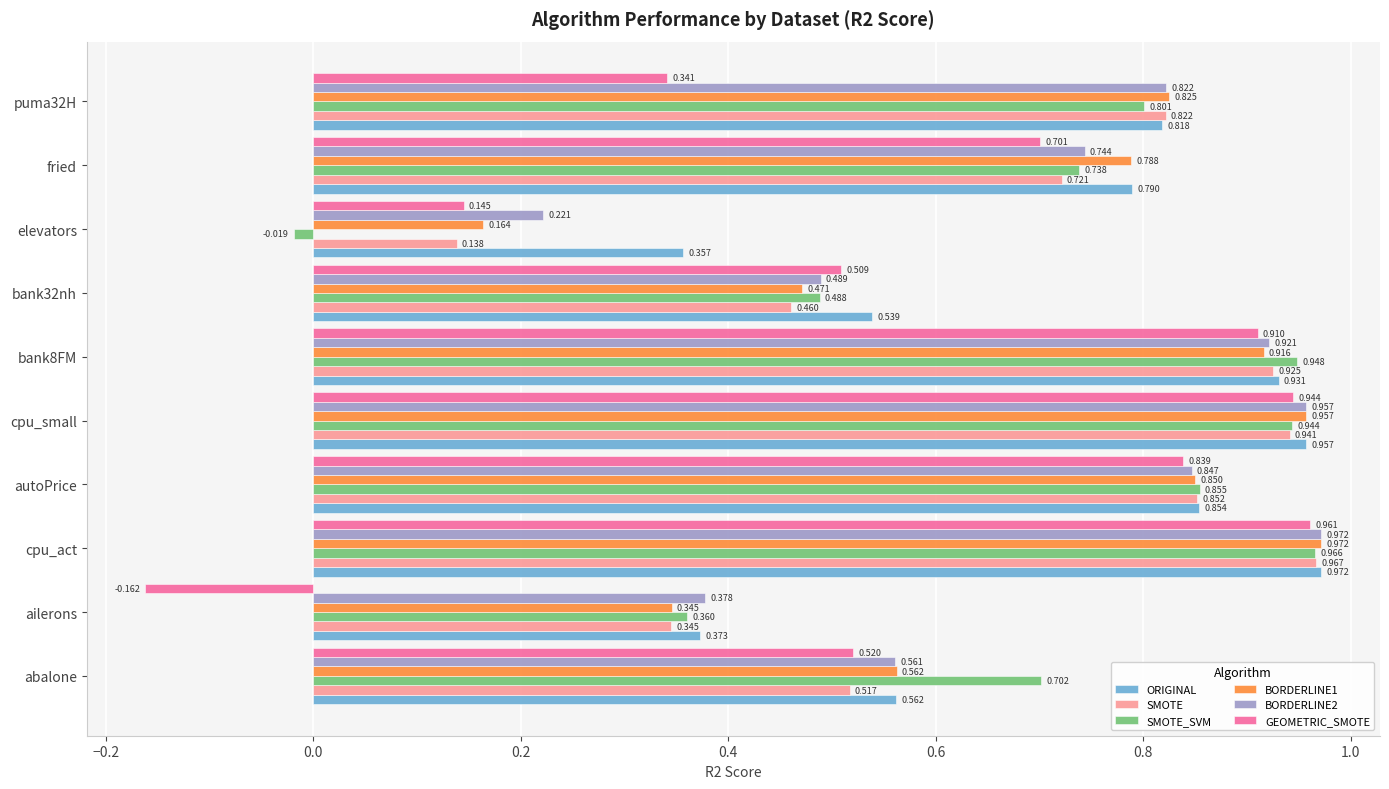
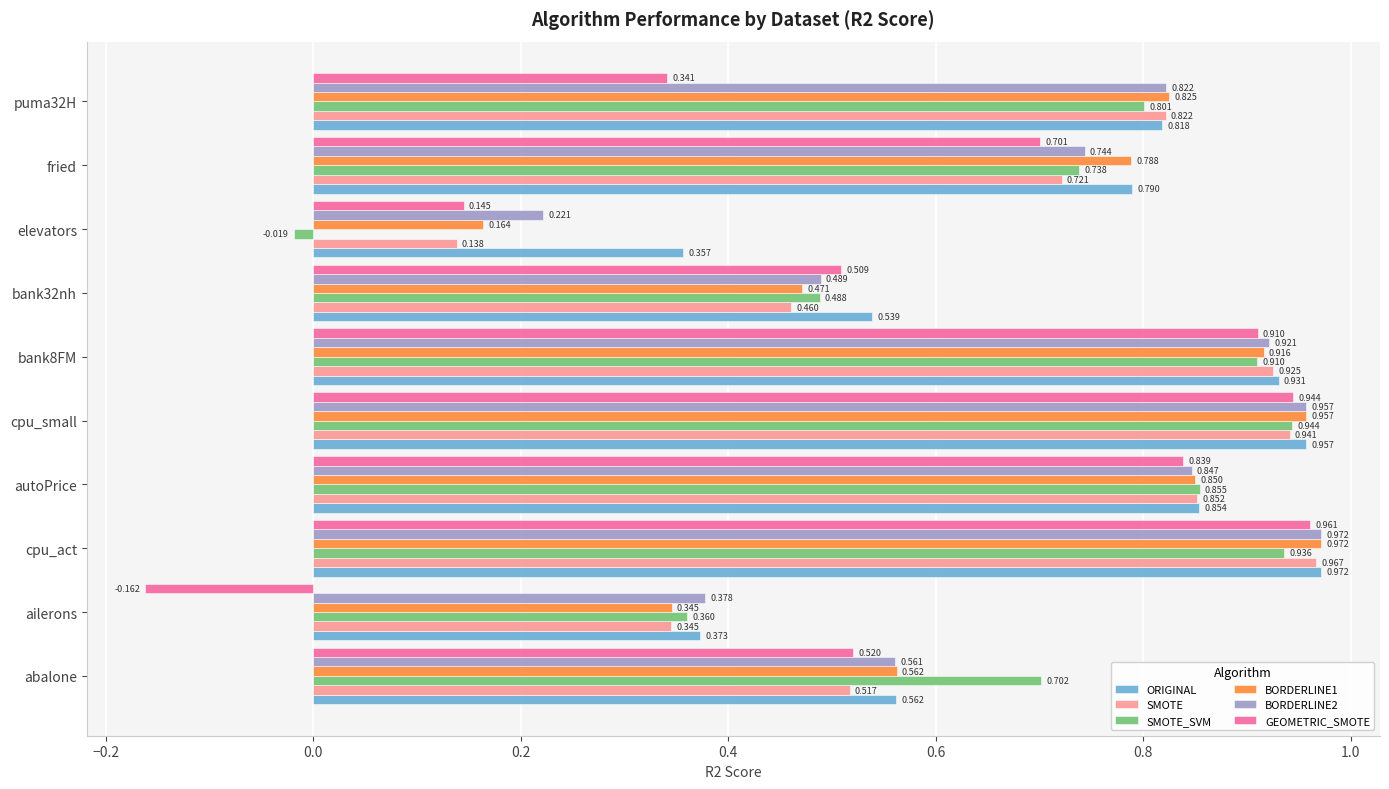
  {
    "SMOTE_SVM": {
      "puma32H": 0.801,
      "fried": 0.738,
      "elevators": -0.019,
      "bank32nh": 0.488,
-     "bank8FM": 0.948,
+     "bank8FM": 0.910,
      "cpu_small": 0.944,
      "autoPrice": 0.855,
-     "cpu_act": 0.966,
+     "cpu_act": 0.936,
      "ailerons": 0.360,
      "abalone": 0.702
    },
    "BORDERLINE1": {
      "puma32H": 0.825,
      "fried": 0.788,
      "elevators": 0.164,
      "bank32nh": 0.471,
      "bank8FM": 0.916,
      "cpu_small": 0.957,
      "autoPrice": 0.850,
      "cpu_act": 0.972,
      "ailerons": 0.345,
      "abalone": 0.562
    }
  }
